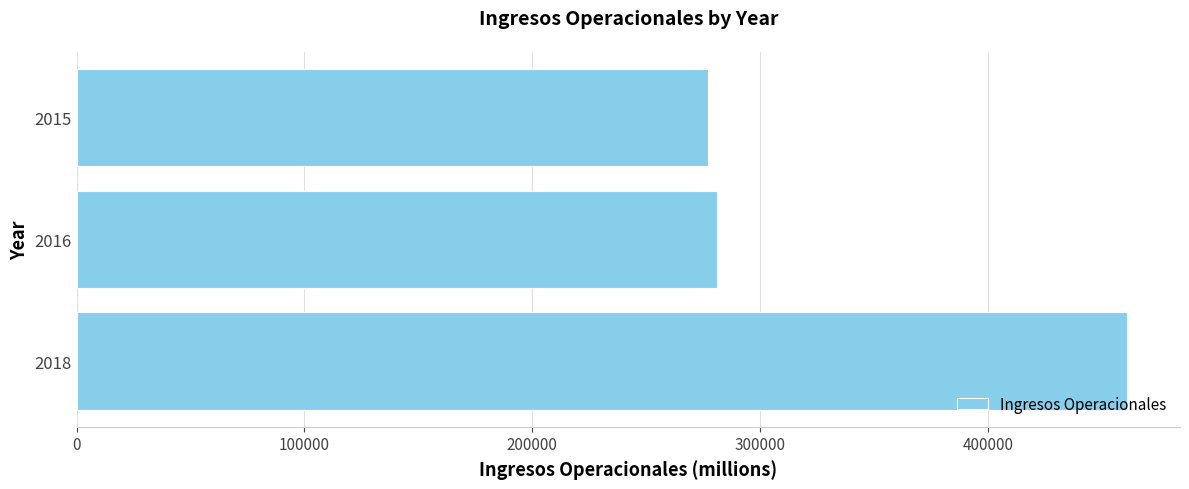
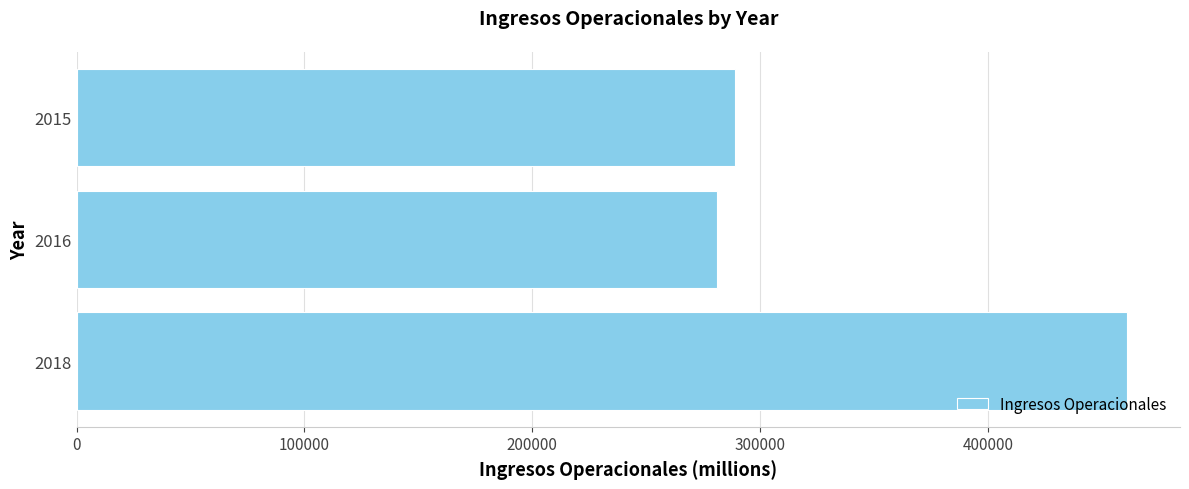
  {
-   "2015": 277000,
+   "2015": 289000,
    "2016": 281000,
    "2018": 461000
  }
